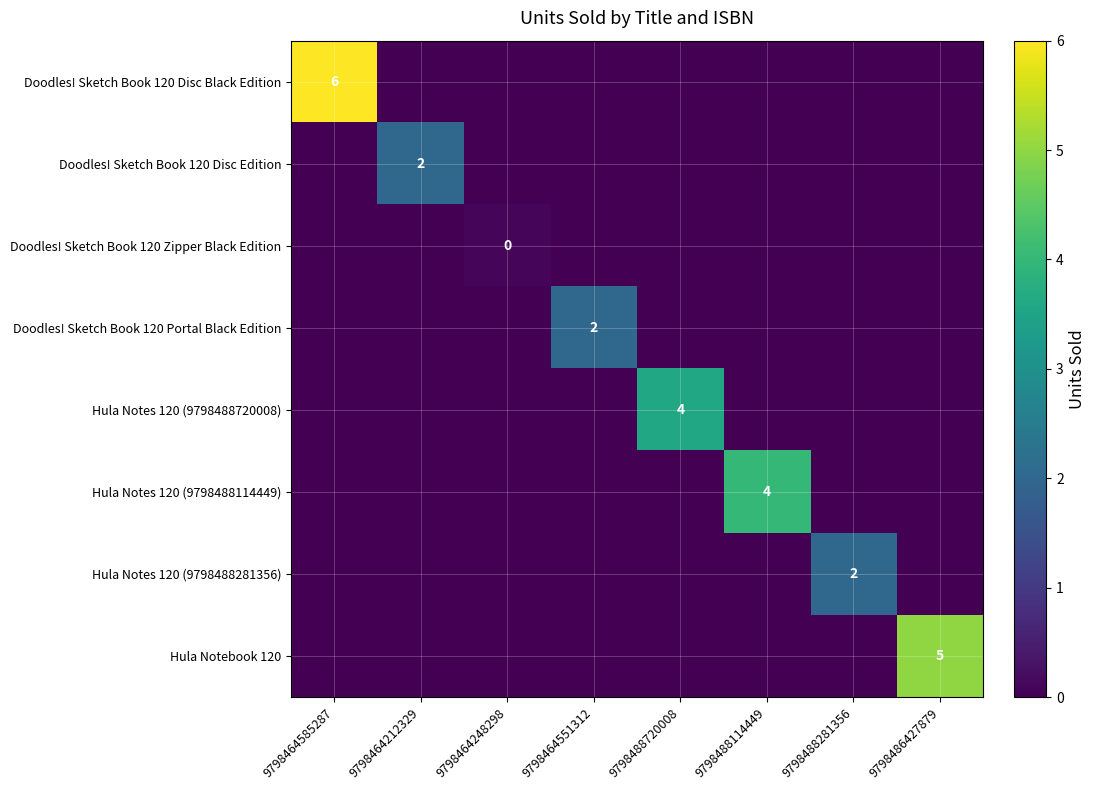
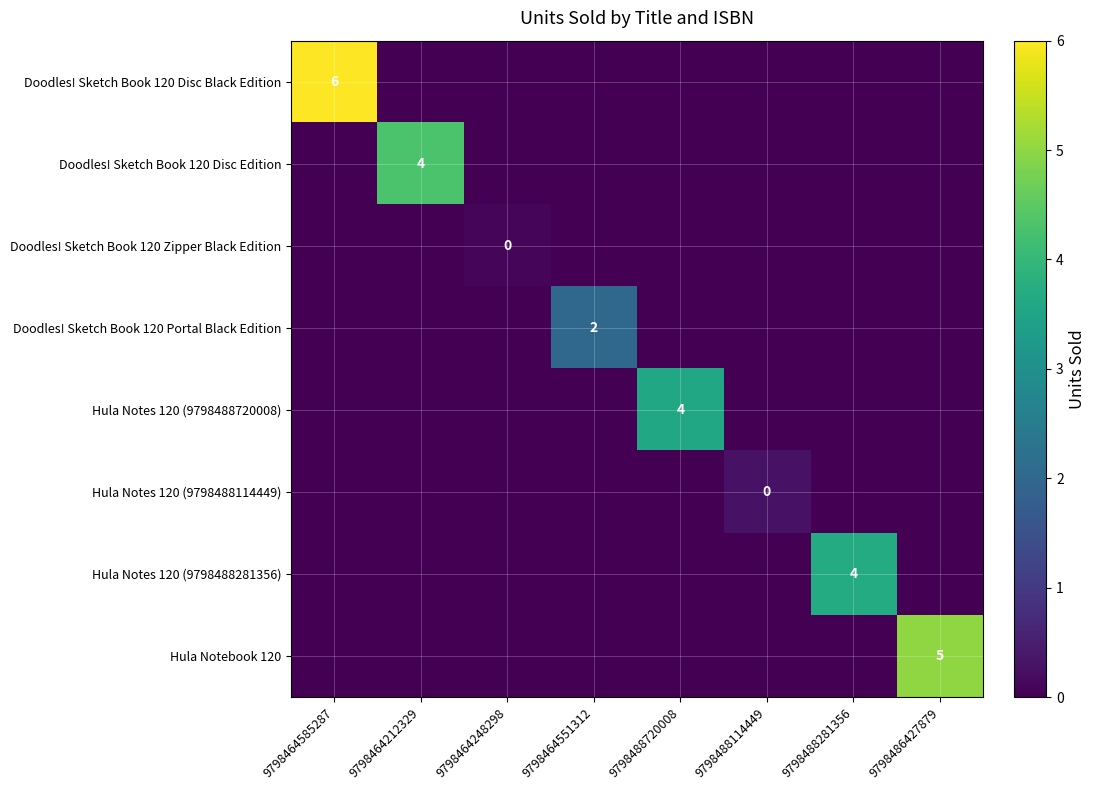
  {
    "Doodles! Sketch Book 120 Disc Black Edition": {
      "9798464585287": 6
    },
    "Doodles! Sketch Book 120 Disc Edition": {
-     "9798464212329": 2
+     "9798464212329": 4
    },
    "Doodles! Sketch Book 120 Zipper Black Edition": {
      "9798464248298": 0
    },
    "Doodles! Sketch Book 120 Portal Black Edition": {
      "9798464551312": 2
    },
    "Hula Notes 120 (9798488720008)": {
      "9798488720008": 4
    },
    "Hula Notes 120 (9798488114449)": {
-     "9798488114449": 4
+     "9798488114449": 0
    },
    "Hula Notes 120 (9798488281356)": {
-     "9798488281356": 2
+     "9798488281356": 4
    },
    "Hula Notebook 120": {
      "9798486427879": 5
    }
  }
